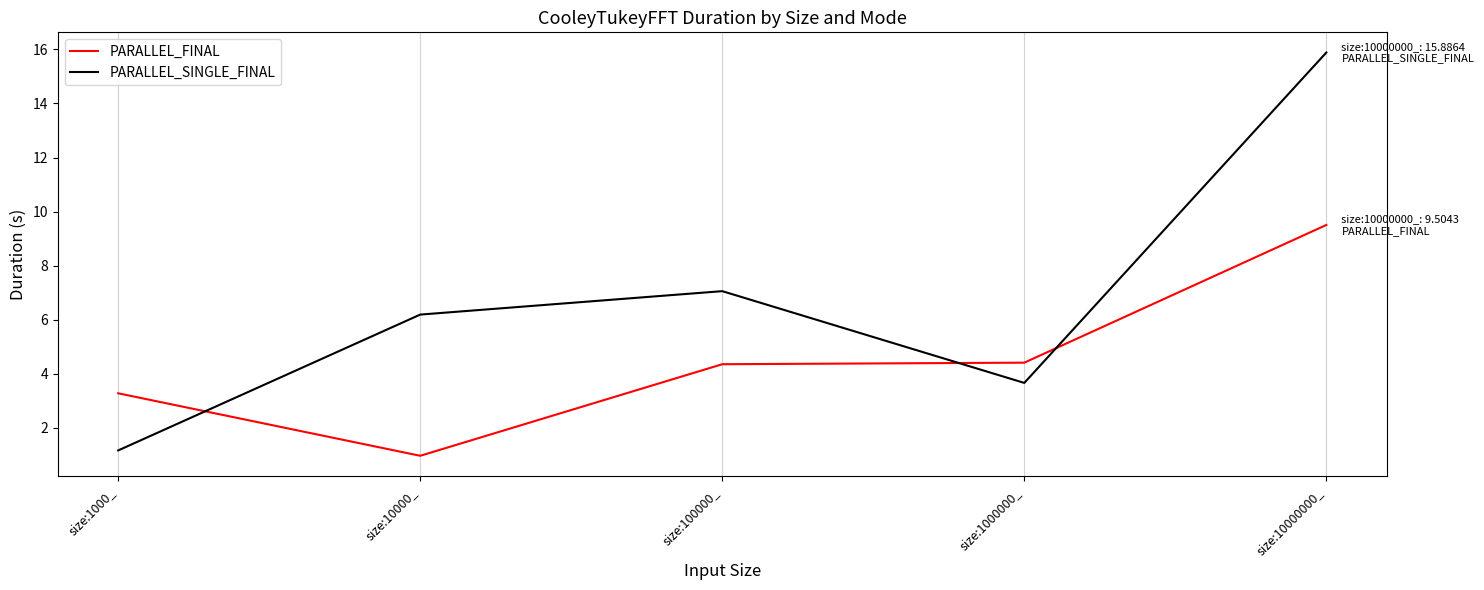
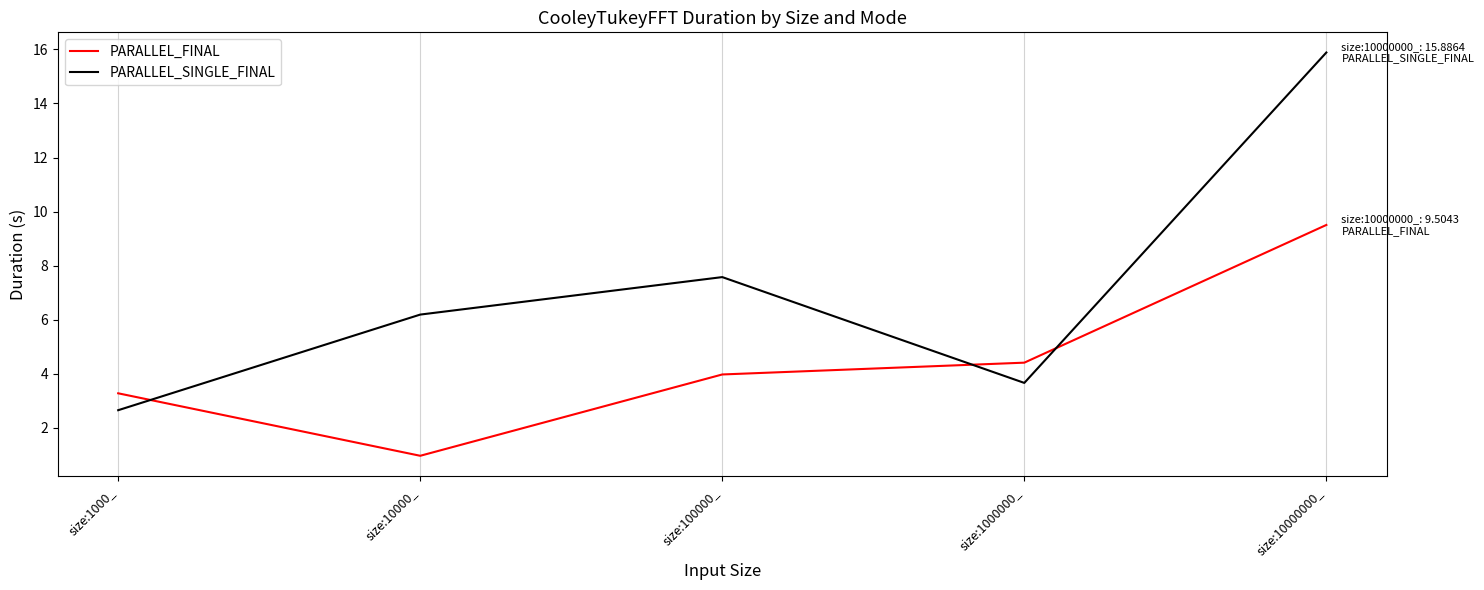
  {
    "PARALLEL_FINAL": {
      "size:1000_": 3.3,
      "size:10000_": 1.0,
-     "size:100000_": 4.4,
+     "size:100000_": 4.0,
      "size:1000000_": 4.4
    },
    "PARALLEL_SINGLE_FINAL": {
-     "size:1000_": 1.2,
+     "size:1000_": 2.6,
      "size:10000_": 6.2,
-     "size:100000_": 7.1,
+     "size:100000_": 7.6,
      "size:1000000_": 3.7
    }
  }
